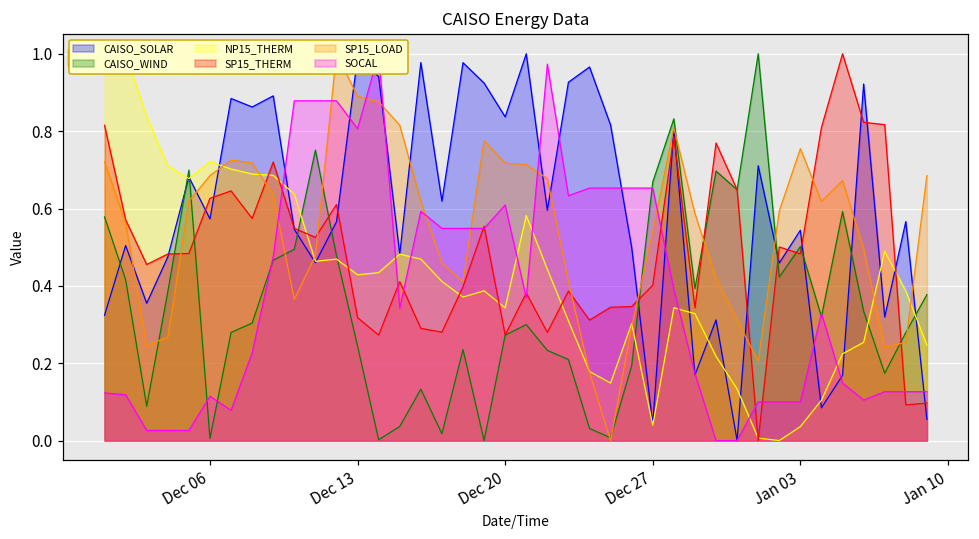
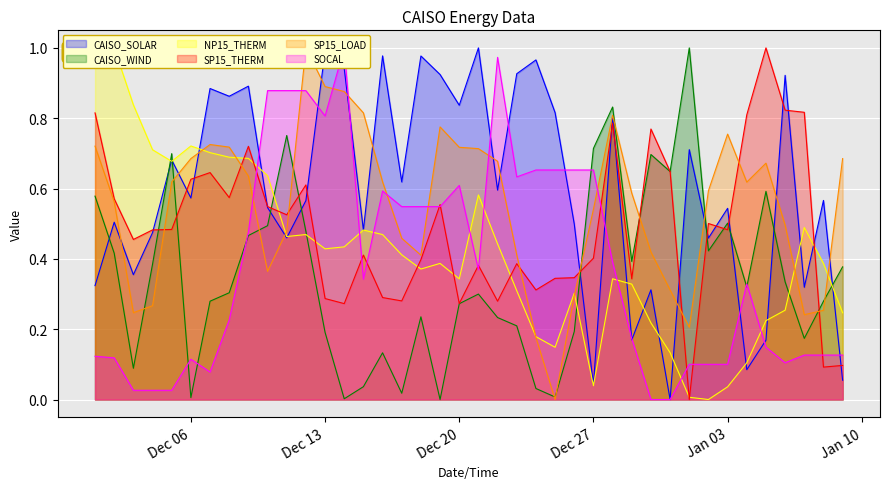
  {
    "CAISO_SOLAR": {
      "Dec 06": 0.57,
      "Dec 20": 0.84,
      "Jan 03": 0.54
    },
    "CAISO_WIND": {
      "Dec 06": 0.01,
-     "Dec 13": 0.24,
-     "Dec 27": 0.67,
+     "Dec 13": 0.19,
+     "Dec 27": 0.71,
      "Jan 03": 0.50
    },
    "SP15_THERM": {
      "Dec 06": 0.63,
-     "Dec 13": 0.32,
+     "Dec 13": 0.29,
      "Dec 27": 0.40,
      "Jan 03": 0.48
    },
    "SOCAL": {
      "Dec 06": 0.11,
      "Dec 13": 0.81,
      "Dec 20": 0.61,
      "Dec 27": 0.65,
      "Jan 03": 0.10
    }
  }
